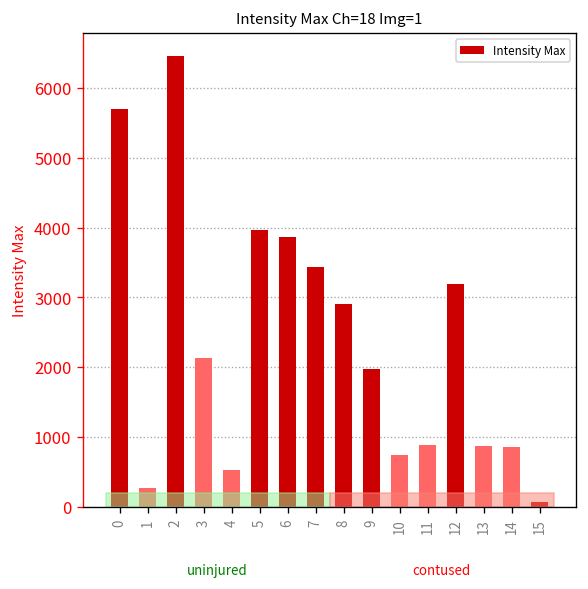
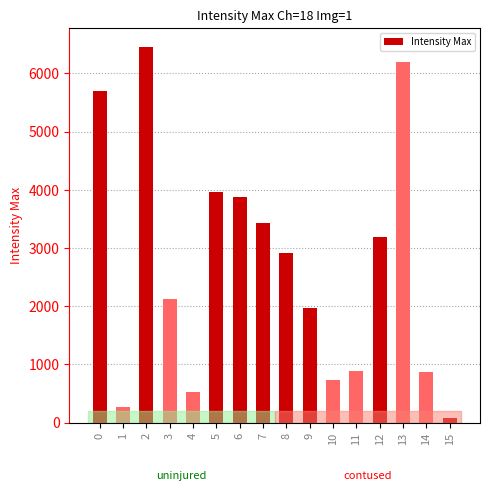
  {
    "0": 5700,
    "1": 300,
    "2": 6500,
    "3": 2100,
    "4": 500,
    "5": 4000,
    "6": 3900,
    "7": 3400,
    "8": 2900,
    "9": 2000,
    "10": 700,
    "11": 900,
    "12": 3200,
-   "13": 900,
+   "13": 6200,
    "14": 900
  }
